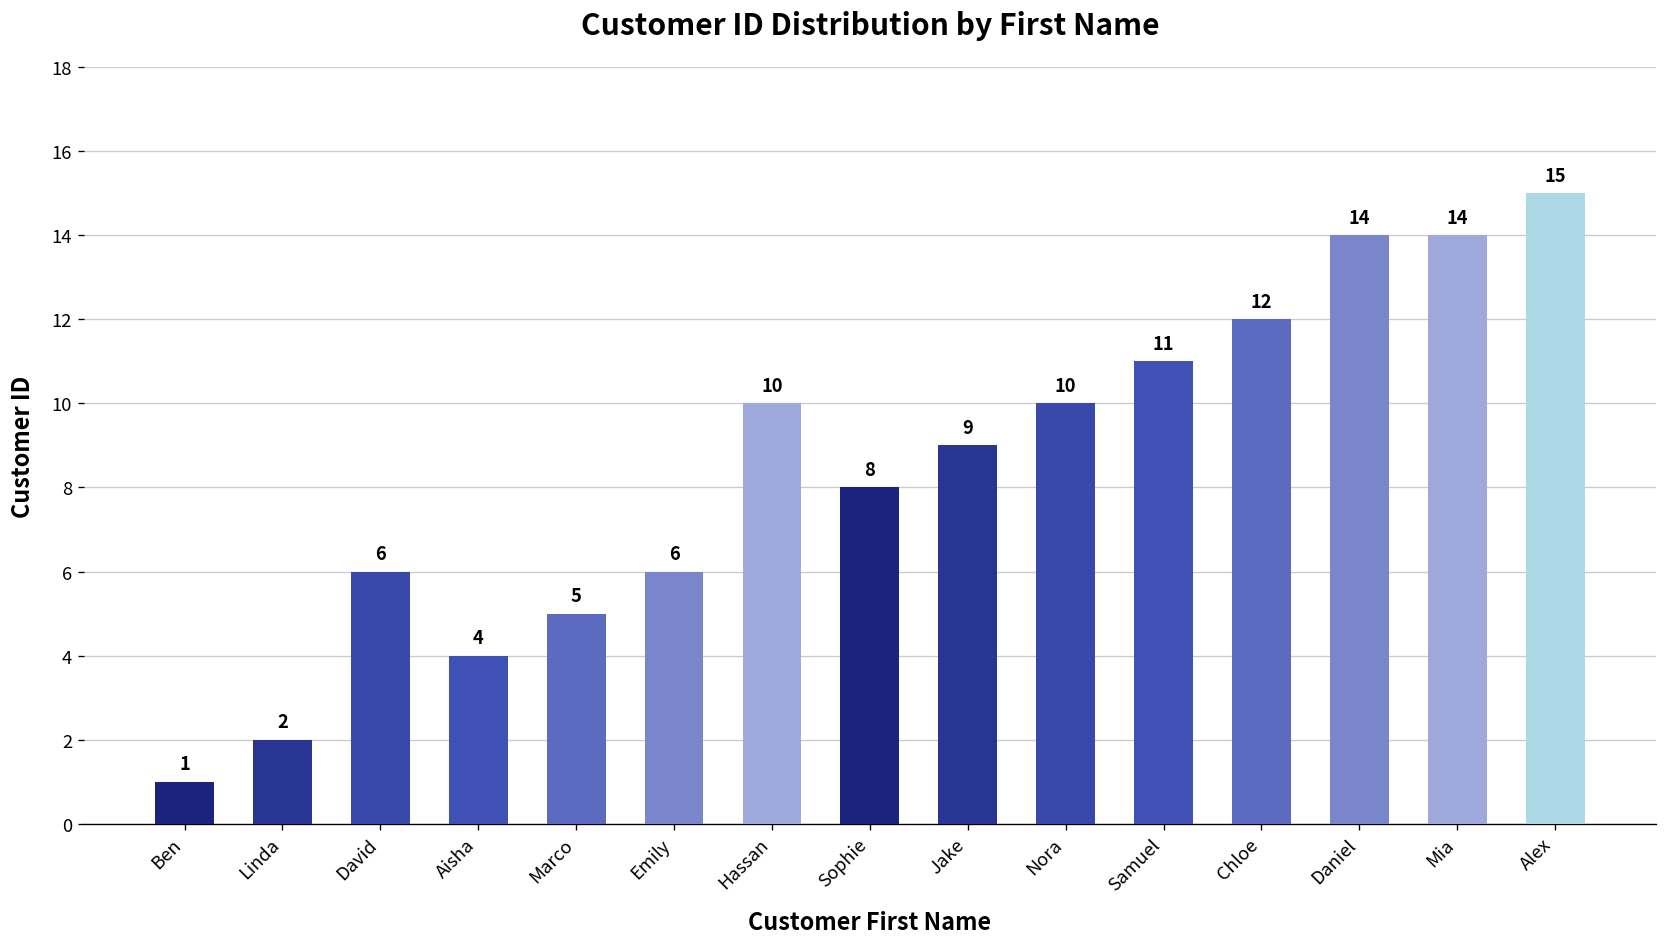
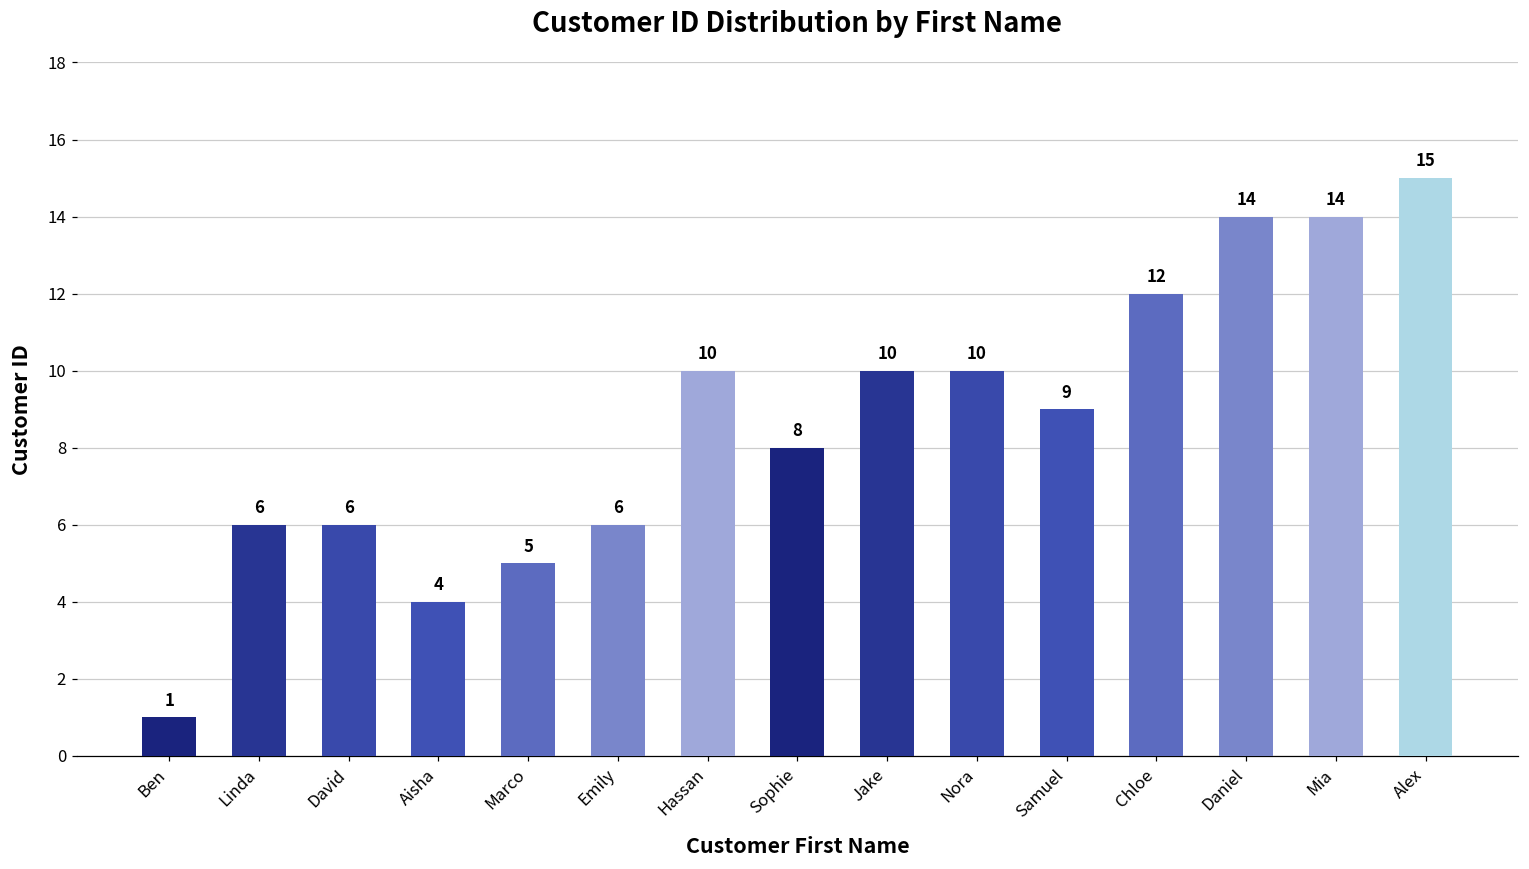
  {
    "Ben": 1,
-   "Linda": 2,
+   "Linda": 6,
    "David": 6,
    "Aisha": 4,
    "Marco": 5,
    "Emily": 6,
    "Hassan": 10,
    "Sophie": 8,
-   "Jake": 9,
+   "Jake": 10,
    "Nora": 10,
-   "Samuel": 11,
+   "Samuel": 9,
    "Chloe": 12,
    "Daniel": 14,
    "Mia": 14,
    "Alex": 15
  }
